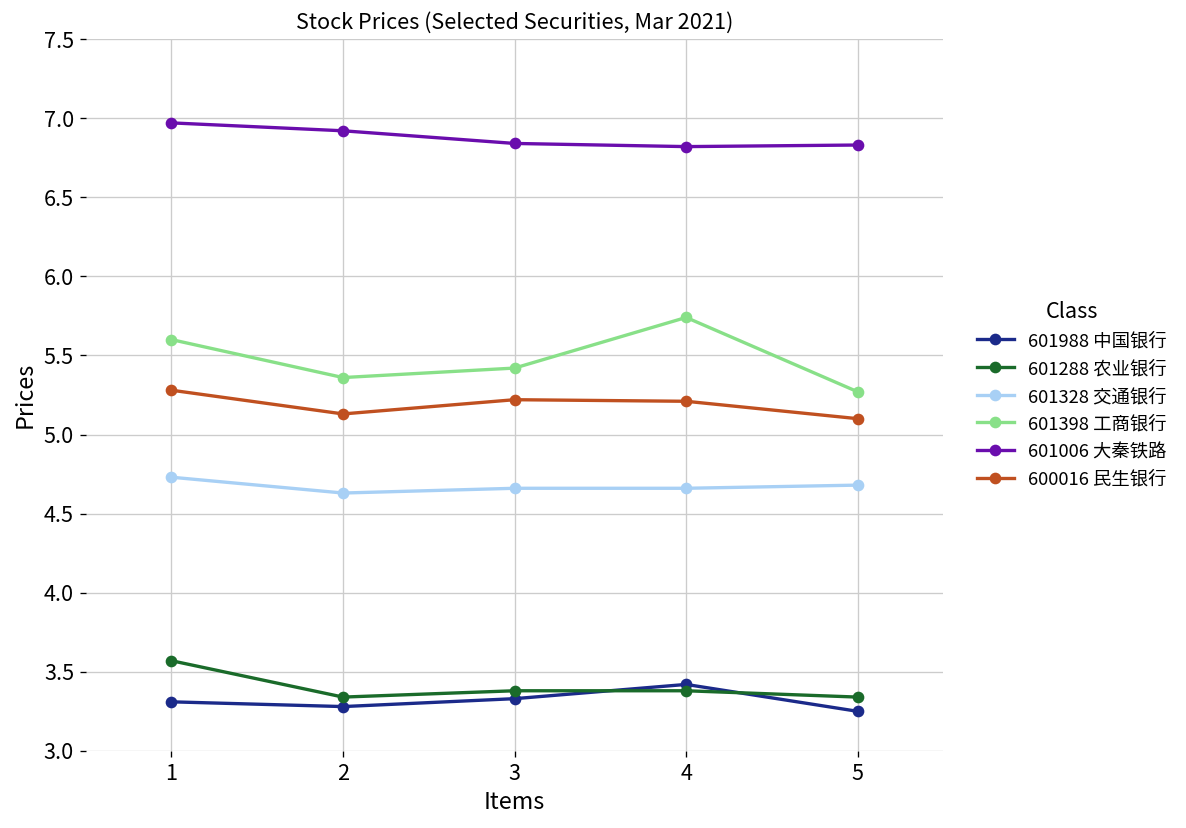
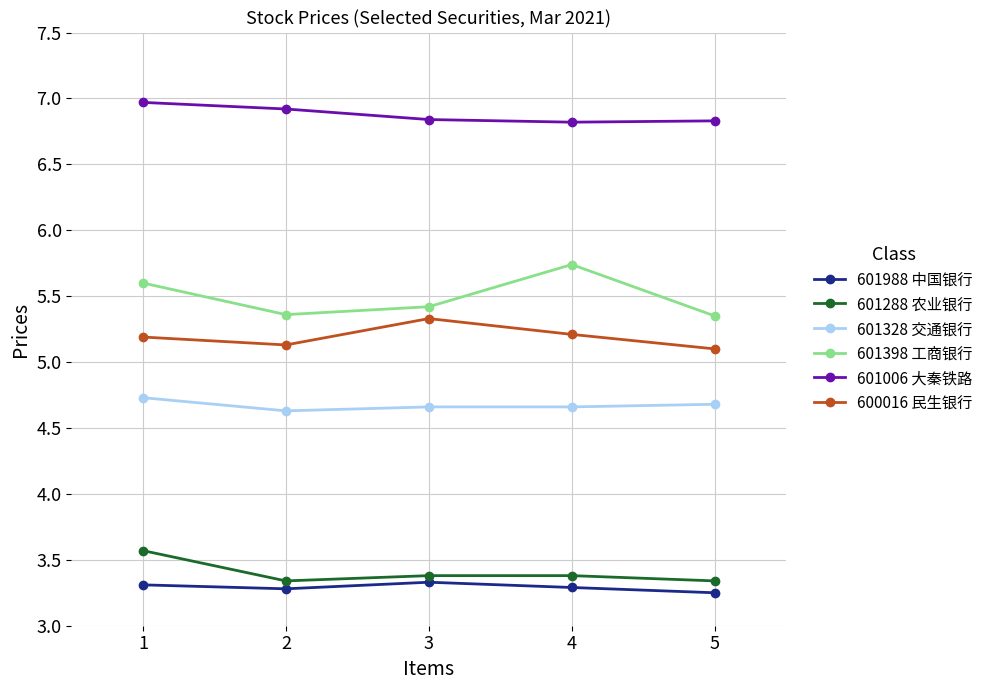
  {
    "601988 中国银行": {
      "1": 3.31,
      "2": 3.28,
      "3": 3.33,
-     "4": 3.42,
+     "4": 3.29,
      "5": 3.25
    },
    "601288 农业银行": {
      "1": 3.57,
      "2": 3.34,
      "3": 3.38,
      "4": 3.38,
      "5": 3.34
    },
    "601328 交通银行": {
      "1": 4.73,
      "2": 4.63,
      "3": 4.66,
      "4": 4.66,
      "5": 4.68
    },
    "601398 工商银行": {
      "1": 5.60,
      "2": 5.36,
      "3": 5.42,
      "4": 5.74,
-     "5": 5.27
+     "5": 5.35
    },
    "601006 大秦铁路": {
      "1": 6.97,
      "2": 6.92,
      "3": 6.84,
      "4": 6.82,
      "5": 6.83
    },
    "600016 民生银行": {
-     "1": 5.28,
+     "1": 5.19,
      "2": 5.13,
-     "3": 5.22,
+     "3": 5.33,
      "4": 5.21,
      "5": 5.10
    }
  }
